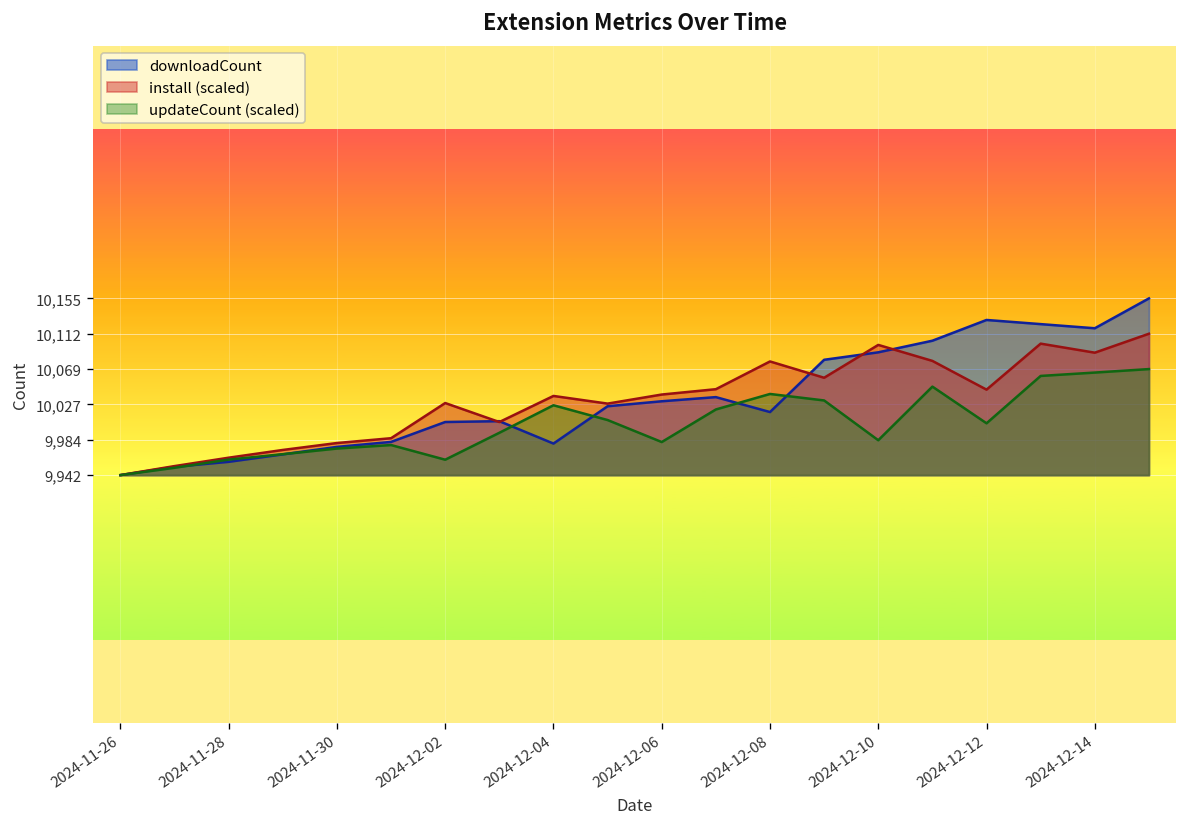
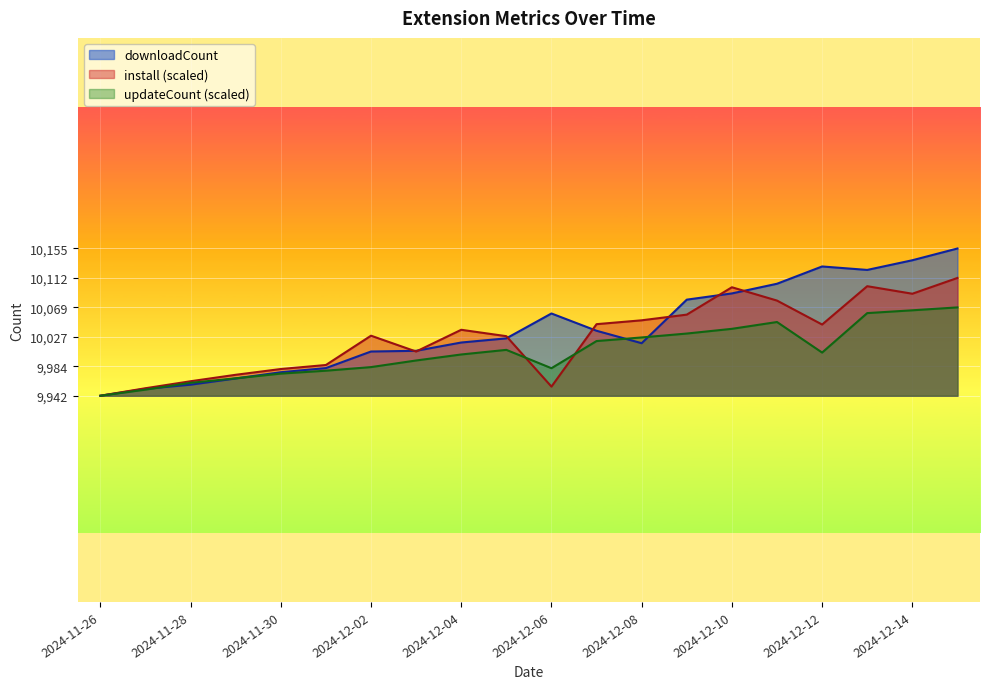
  {
    "downloadCount": {
      "2024-12-02": "10,010",
-     "2024-12-04": "9,980",
-     "2024-12-06": "10,030",
+     "2024-12-04": "10,020",
+     "2024-12-06": "10,060",
      "2024-12-08": "10,020",
      "2024-12-10": "10,090",
      "2024-12-12": "10,130",
-     "2024-12-14": "10,120"
+     "2024-12-14": "10,140"
    },
    "install (scaled)": {
      "2024-11-30": "9,980",
      "2024-12-02": "10,030",
      "2024-12-04": "10,040",
-     "2024-12-06": "10,040",
-     "2024-12-08": "10,080",
+     "2024-12-06": "9,960",
+     "2024-12-08": "10,050",
      "2024-12-10": "10,100",
      "2024-12-12": "10,050",
      "2024-12-14": "10,090"
    },
    "updateCount (scaled)": {
-     "2024-12-02": "9,960",
-     "2024-12-04": "10,030",
+     "2024-12-02": "9,980",
+     "2024-12-04": "10,000",
      "2024-12-06": "9,980",
-     "2024-12-08": "10,040",
-     "2024-12-10": "9,980",
+     "2024-12-08": "10,030",
+     "2024-12-10": "10,040",
      "2024-12-12": "10,000",
      "2024-12-14": "10,070"
    }
  }
